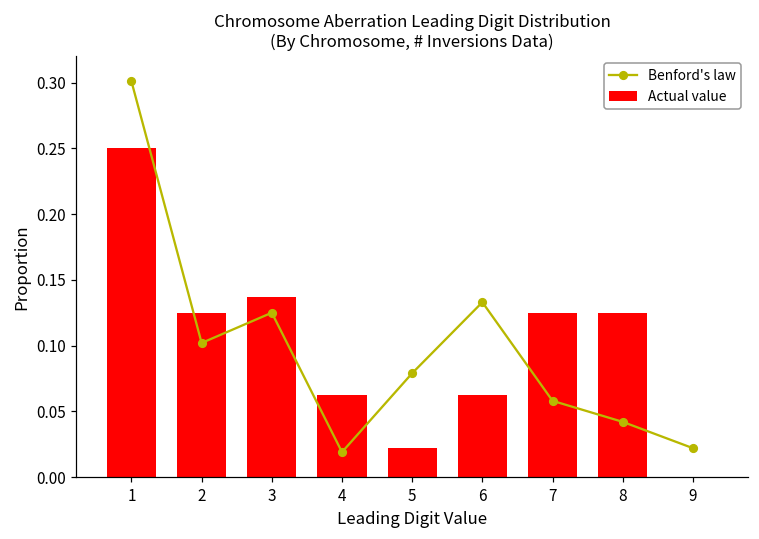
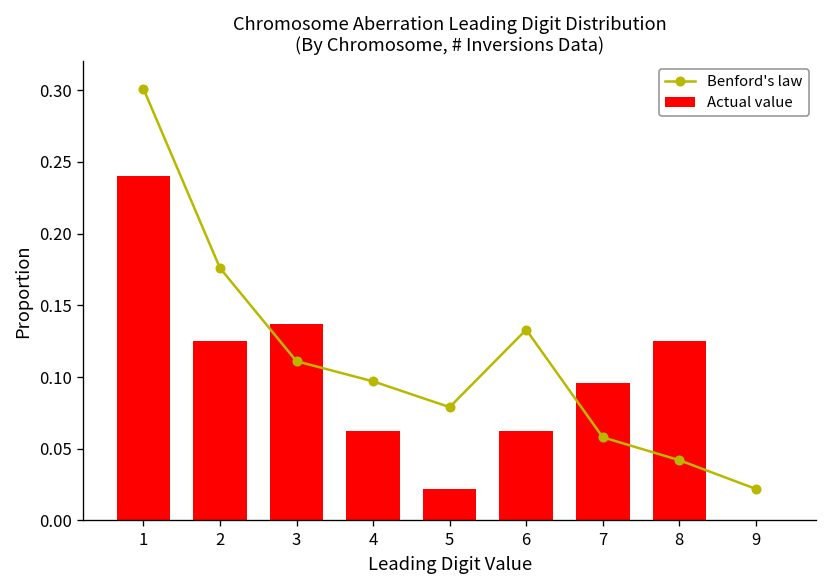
  {
    "Actual value": {
-     "1": 0.25,
+     "1": 0.24,
      "2": 0.125,
      "3": 0.137,
      "4": 0.063,
      "5": 0.022,
      "6": 0.063,
-     "7": 0.125,
+     "7": 0.096,
      "8": 0.125,
      "9": 0.000
    },
    "Benford's law": {
      "1": 0.301,
-     "2": 0.102,
-     "3": 0.125,
-     "4": 0.019,
+     "2": 0.176,
+     "3": 0.111,
+     "4": 0.097,
      "5": 0.079,
      "6": 0.133,
      "7": 0.058,
      "8": 0.042,
      "9": 0.022
    }
  }
